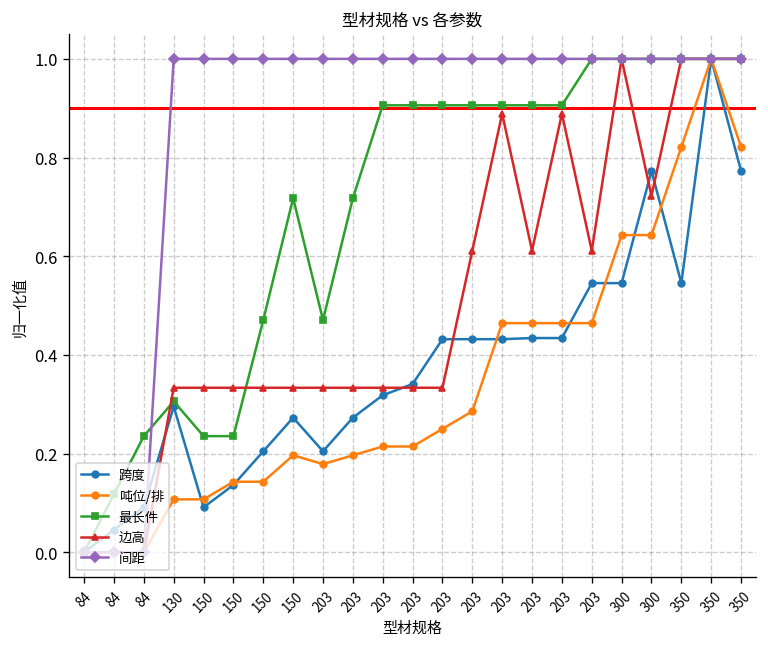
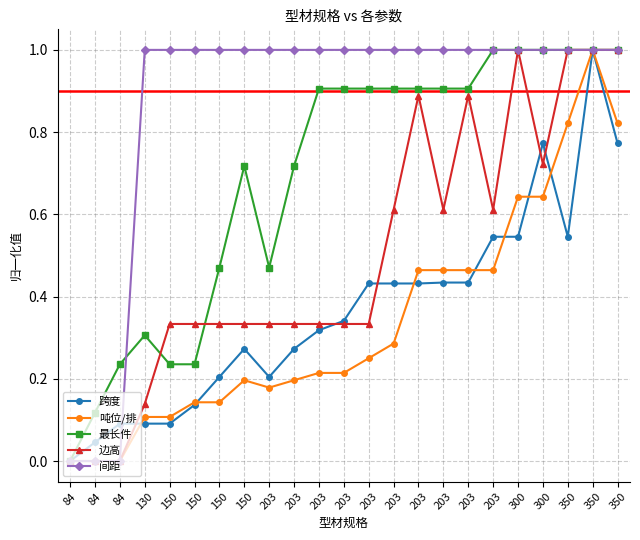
  {
    "跨度": {
-     "130": 0.30
+     "130": 0.09
    },
    "吨位/排": {
      "130": 0.11
    },
    "最长件": {
      "130": 0.31
    },
    "边高": {
-     "130": 0.33
+     "130": 0.14
    },
    "间距": {
      "130": 1.00
    }
  }
